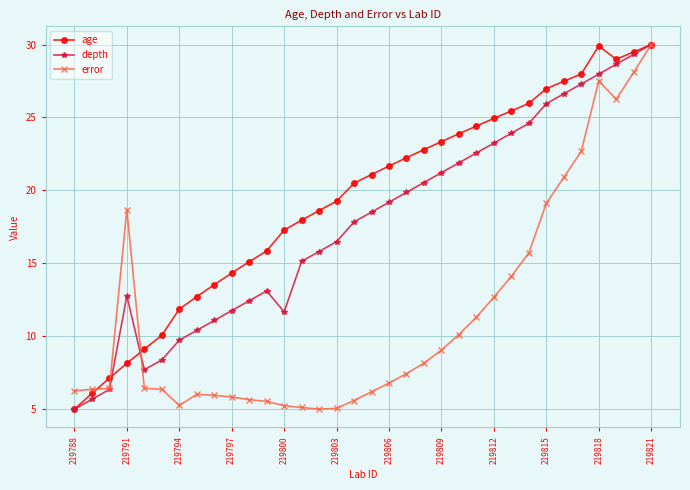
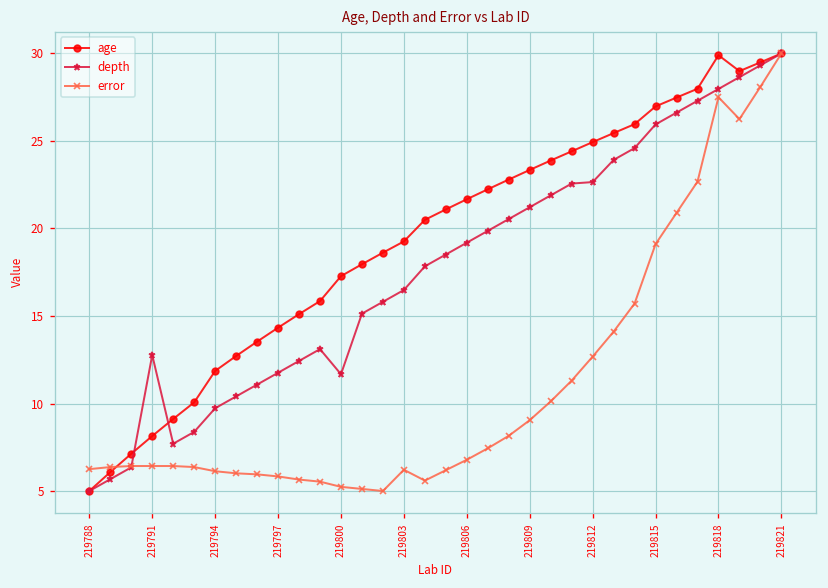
  {
    "age": {
      "219791": 8.1,
      "219794": 11.9,
      "219797": 14.3,
      "219800": 17.3,
      "219803": 19.3,
      "219806": 21.7,
      "219809": 23.3,
      "219812": 24.9,
      "219815": 27.0,
      "219818": 29.9
    },
    "depth": {
      "219791": 12.8,
      "219794": 9.7,
      "219797": 11.8,
      "219800": 11.7,
      "219803": 16.5,
      "219806": 19.2,
      "219809": 21.2,
-     "219812": 23.2,
+     "219812": 22.7,
      "219815": 25.9,
      "219818": 28.0
    },
    "error": {
      "219788": 6.3,
-     "219791": 18.7,
-     "219794": 5.3,
+     "219791": 6.4,
+     "219794": 6.1,
      "219797": 5.8,
      "219800": 5.2,
-     "219803": 5.1,
+     "219803": 6.2,
      "219806": 6.8,
      "219809": 9.0,
      "219812": 12.7,
      "219815": 19.1,
      "219818": 27.5
    }
  }
